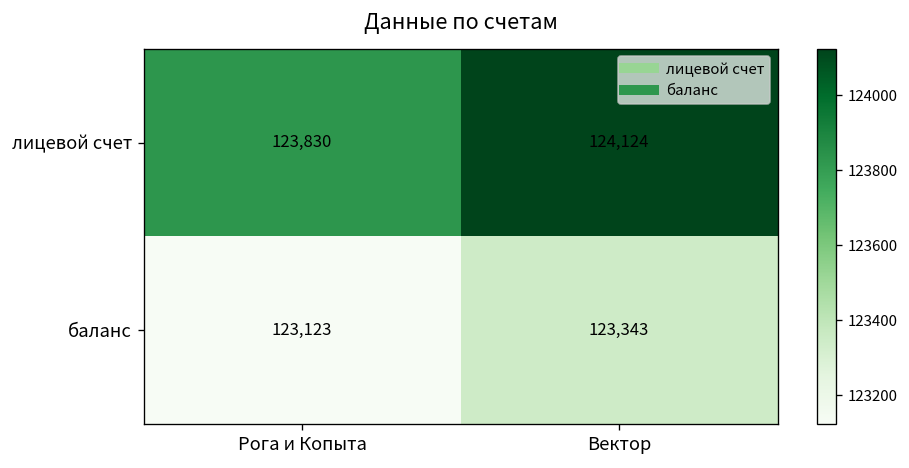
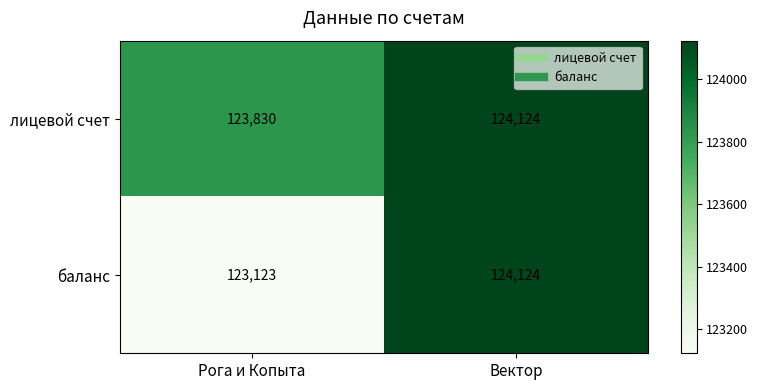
  {
    "лицевой счет": {
      "Рога и Копыта": "123,830",
      "Вектор": "124,124"
    },
    "баланс": {
      "Рога и Копыта": "123,123",
-     "Вектор": "123,343"
+     "Вектор": "124,124"
    }
  }
